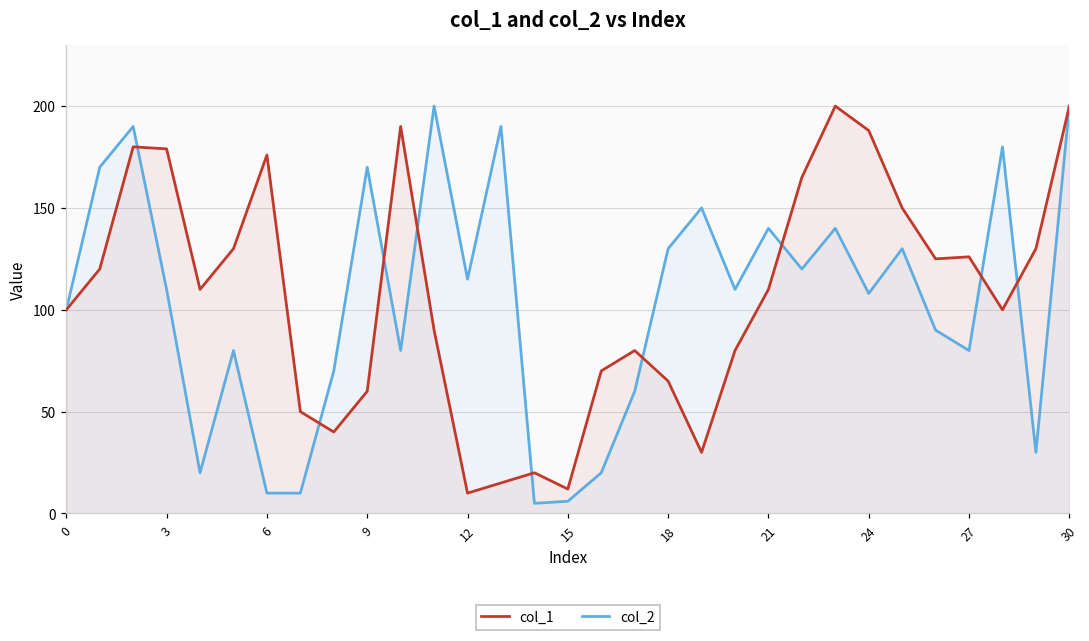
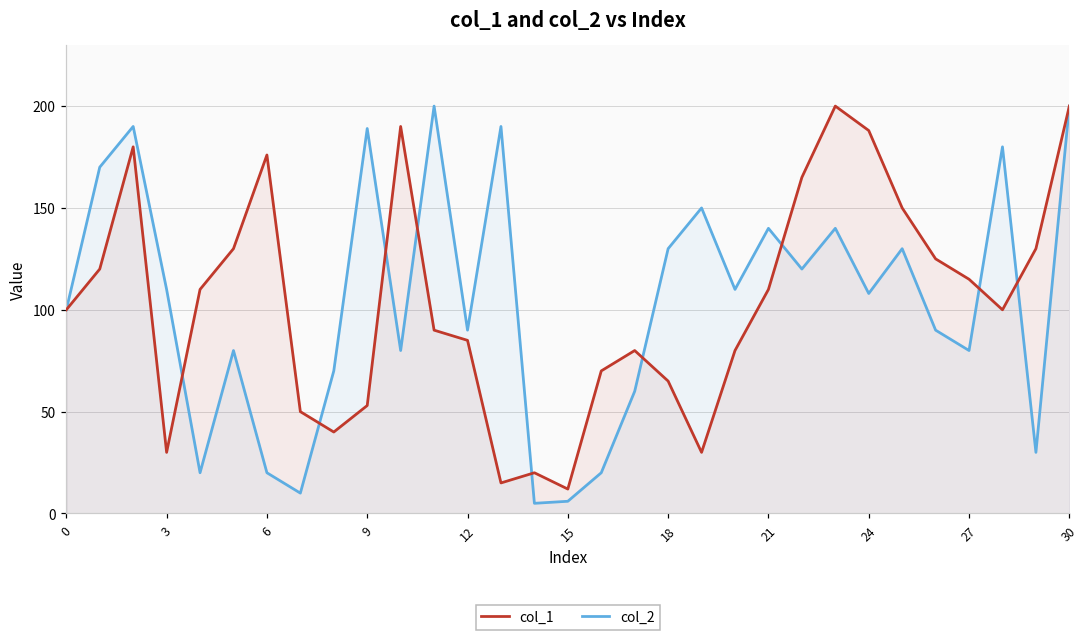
  {
    "col_1": {
-     "3": 179,
+     "3": 30,
      "6": 176,
-     "9": 60,
-     "12": 10,
+     "9": 53,
+     "12": 85,
      "15": 12,
      "18": 65,
      "21": 110,
      "24": 188,
-     "27": 126
+     "27": 115
    },
    "col_2": {
      "3": 110,
-     "6": 10,
-     "9": 170,
-     "12": 115,
+     "6": 20,
+     "9": 189,
+     "12": 90,
      "15": 6,
      "18": 130,
      "21": 140,
      "24": 108,
      "27": 80
    }
  }
